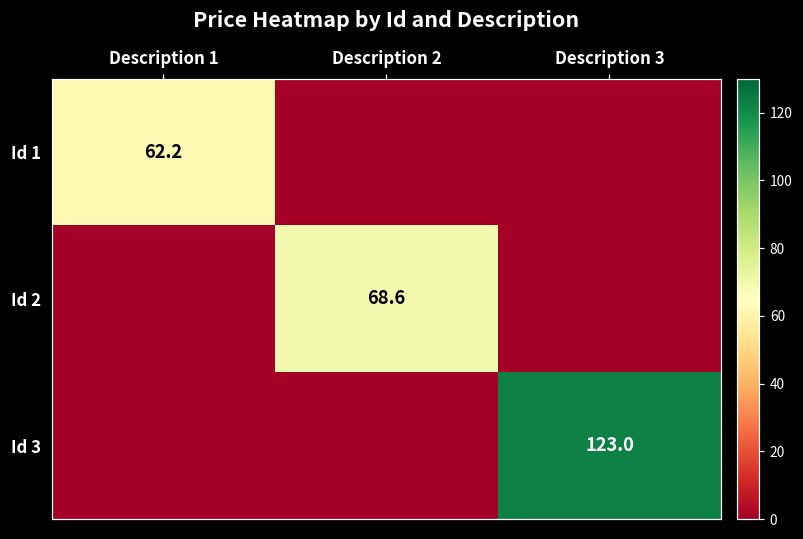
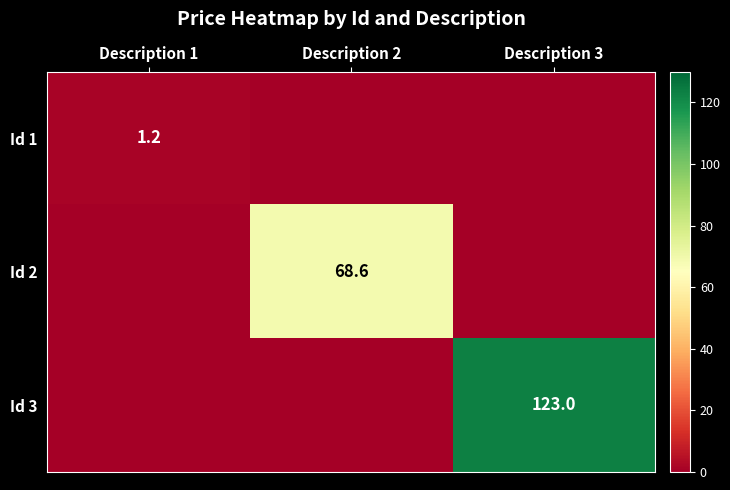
  {
    "Id 1": {
-     "Description 1": 62.2
+     "Description 1": 1.2
    },
    "Id 2": {
      "Description 2": 68.6
    },
    "Id 3": {
      "Description 3": 123.0
    }
  }
